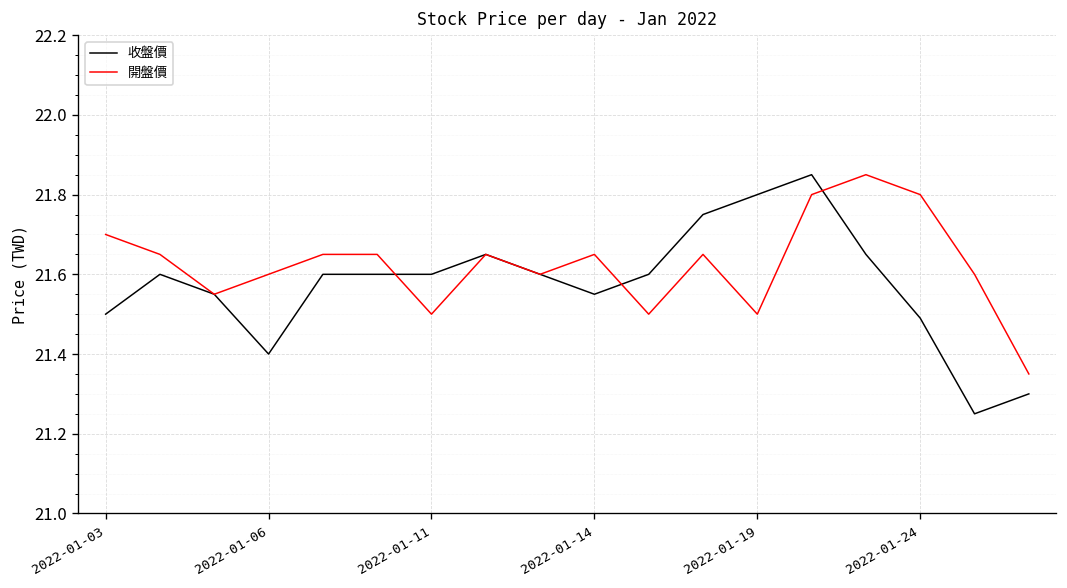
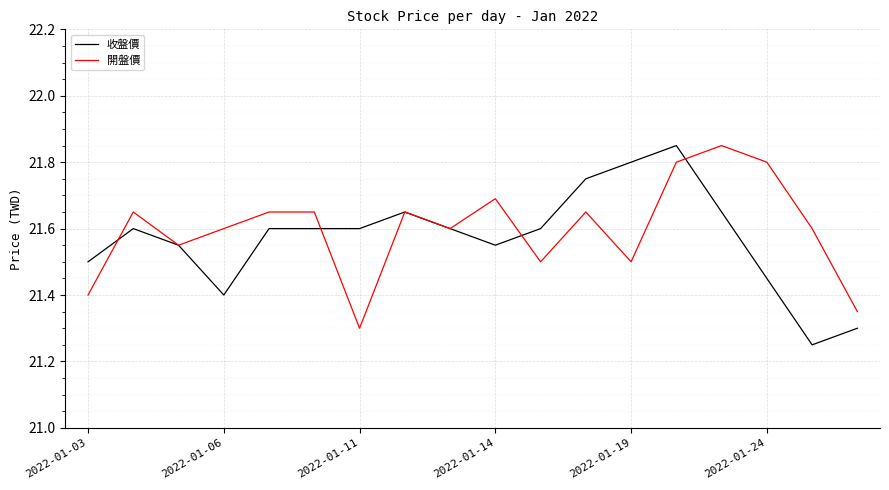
  {
    "收盤價": {
      "2022-01-03": 21.50,
      "2022-01-06": 21.40,
      "2022-01-11": 21.60,
      "2022-01-14": 21.55,
      "2022-01-19": 21.80,
-     "2022-01-24": 21.49
+     "2022-01-24": 21.45
    },
    "開盤價": {
-     "2022-01-03": 21.7,
+     "2022-01-03": 21.4,
      "2022-01-06": 21.60,
-     "2022-01-11": 21.5,
-     "2022-01-14": 21.65,
+     "2022-01-11": 21.3,
+     "2022-01-14": 21.69,
      "2022-01-19": 21.50,
      "2022-01-24": 21.80
    }
  }
